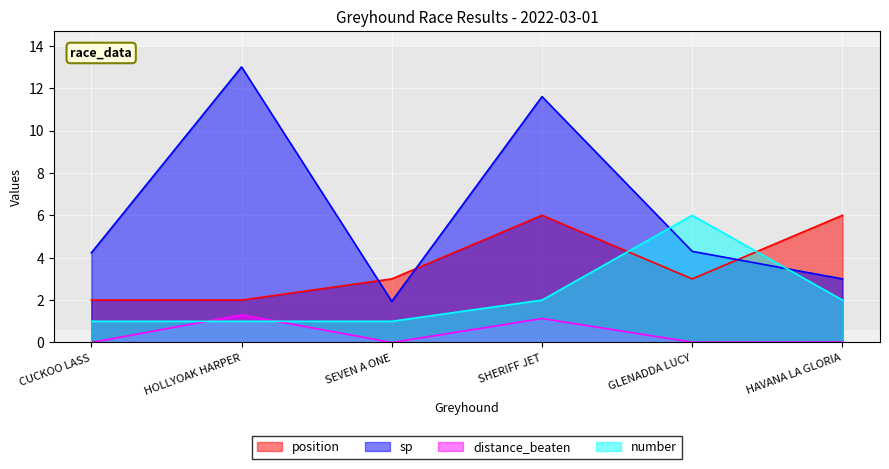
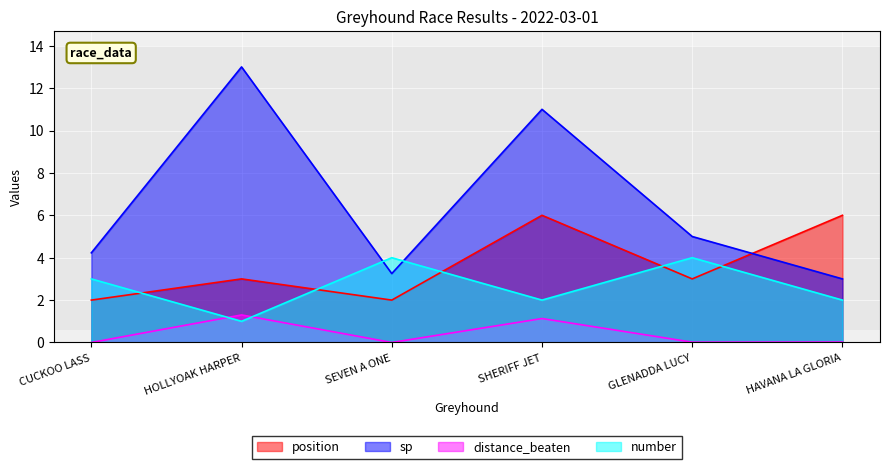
  {
    "position": {
      "CUCKOO LASS": 2,
-     "HOLLYOAK HARPER": 2,
-     "SEVEN A ONE": 3,
+     "HOLLYOAK HARPER": 3,
+     "SEVEN A ONE": 2,
      "SHERIFF JET": 6,
      "GLENADDA LUCY": 3,
      "HAVANA LA GLORIA": 6
    },
    "sp": {
      "CUCKOO LASS": 4.2,
      "HOLLYOAK HARPER": 13.0,
-     "SEVEN A ONE": 1.9,
-     "SHERIFF JET": 11.6,
-     "GLENADDA LUCY": 4.3,
+     "SEVEN A ONE": 3.3,
+     "SHERIFF JET": 11.0,
+     "GLENADDA LUCY": 5.0,
      "HAVANA LA GLORIA": 3.0
    },
    "distance_beaten": {
      "CUCKOO LASS": 0.0,
      "HOLLYOAK HARPER": 1.3,
      "SEVEN A ONE": 0.0,
      "SHERIFF JET": 1.1,
      "GLENADDA LUCY": 0.0,
      "HAVANA LA GLORIA": 0.0
    },
    "number": {
-     "CUCKOO LASS": 1,
+     "CUCKOO LASS": 3,
      "HOLLYOAK HARPER": 1,
-     "SEVEN A ONE": 1,
+     "SEVEN A ONE": 4,
      "SHERIFF JET": 2,
-     "GLENADDA LUCY": 6,
+     "GLENADDA LUCY": 4,
      "HAVANA LA GLORIA": 2
    }
  }
